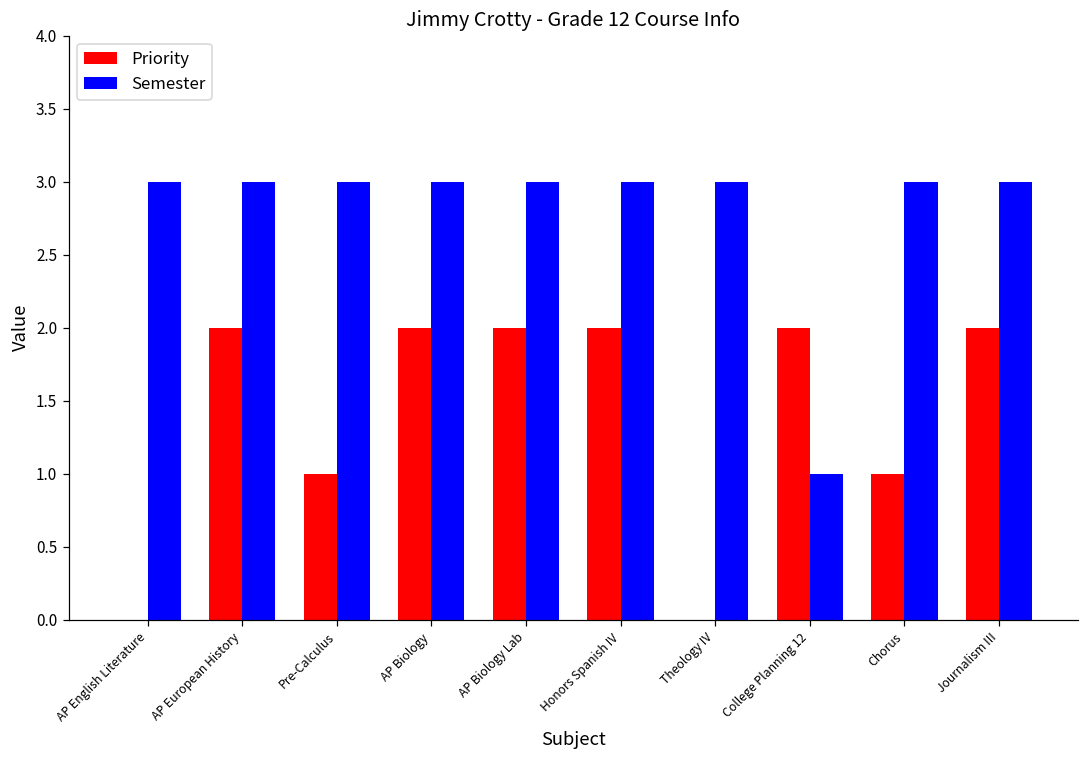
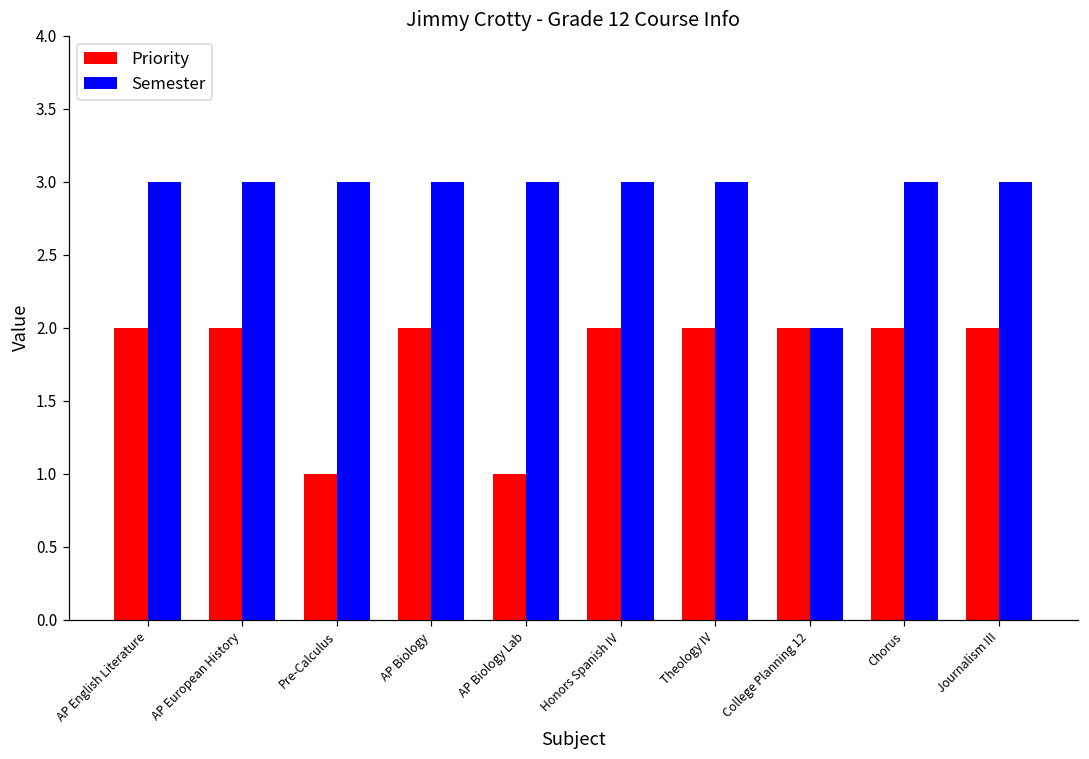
  {
    "Priority": {
-     "AP English Literature": 0,
+     "AP English Literature": 2,
      "AP European History": 2,
      "Pre-Calculus": 1,
      "AP Biology": 2,
-     "AP Biology Lab": 2,
+     "AP Biology Lab": 1,
      "Honors Spanish IV": 2,
-     "Theology IV": 0,
+     "Theology IV": 2,
      "College Planning 12": 2,
-     "Chorus": 1,
+     "Chorus": 2,
      "Journalism III": 2
    },
    "Semester": {
      "AP English Literature": 3,
      "AP European History": 3,
      "Pre-Calculus": 3,
      "AP Biology": 3,
      "AP Biology Lab": 3,
      "Honors Spanish IV": 3,
      "Theology IV": 3,
-     "College Planning 12": 1,
+     "College Planning 12": 2,
      "Chorus": 3,
      "Journalism III": 3
    }
  }
